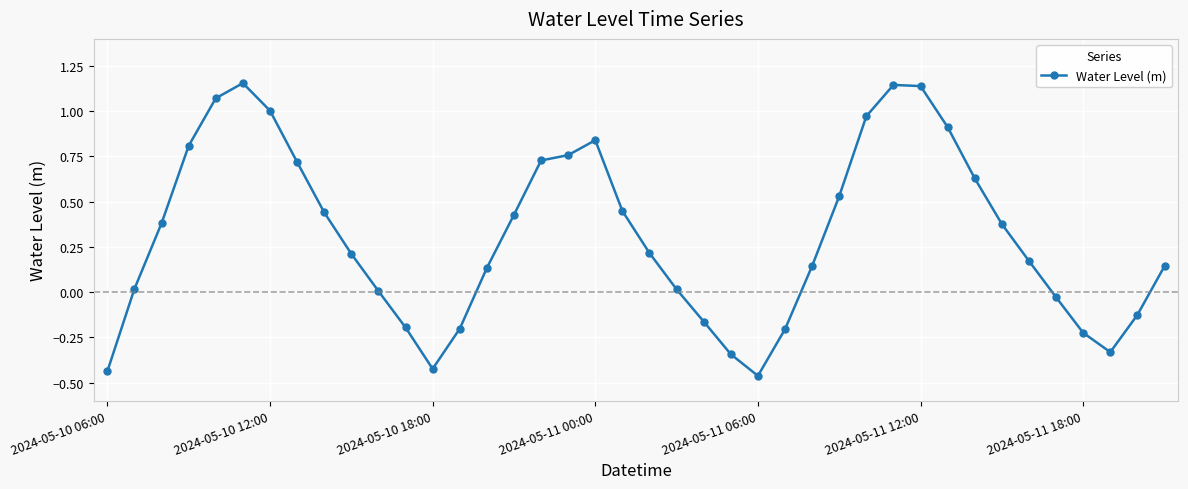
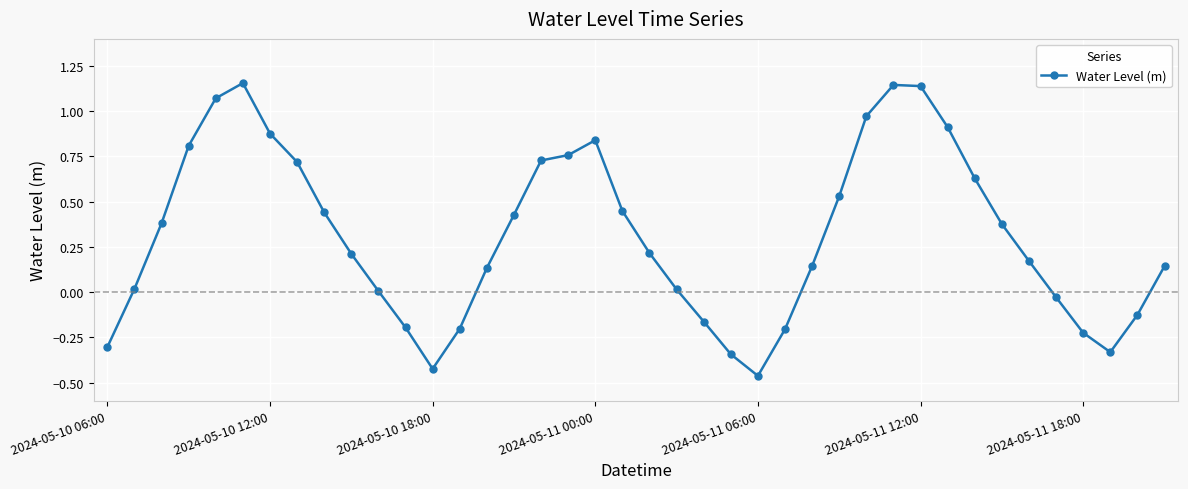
  {
-   "2024-05-10 06:00": -0.44,
-   "2024-05-10 12:00": 1.00,
+   "2024-05-10 06:00": -0.30,
+   "2024-05-10 12:00": 0.88,
    "2024-05-10 18:00": -0.42,
    "2024-05-11 00:00": 0.84,
    "2024-05-11 06:00": -0.46,
    "2024-05-11 12:00": 1.14,
    "2024-05-11 18:00": -0.22
  }
